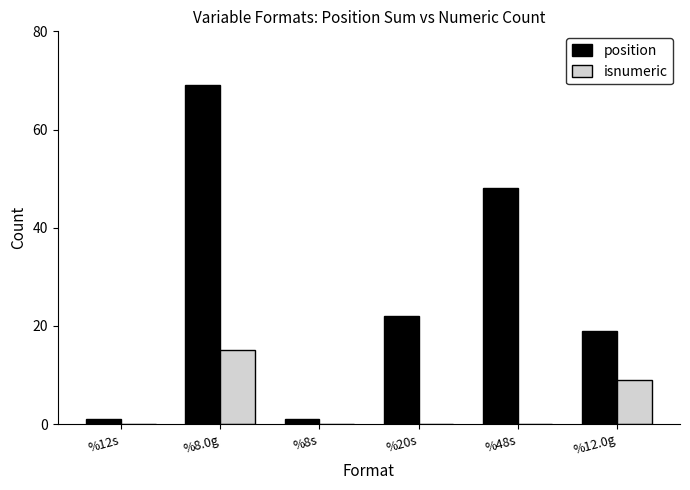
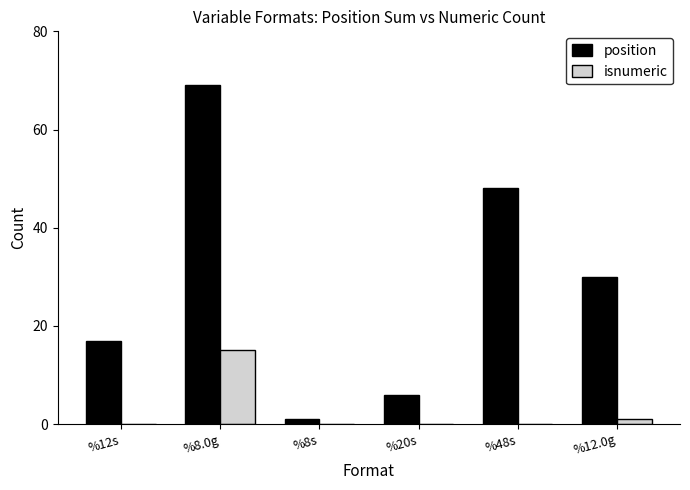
  {
    "position": {
-     "%12s": 1,
+     "%12s": 17,
      "%8.0g": 69,
      "%8s": 1,
-     "%20s": 22,
+     "%20s": 6,
      "%48s": 48,
-     "%12.0g": 19
+     "%12.0g": 30
    },
    "isnumeric": {
      "%12s": 0,
      "%8.0g": 15,
      "%8s": 0,
      "%20s": 0,
      "%48s": 0,
-     "%12.0g": 9
+     "%12.0g": 1
    }
  }
